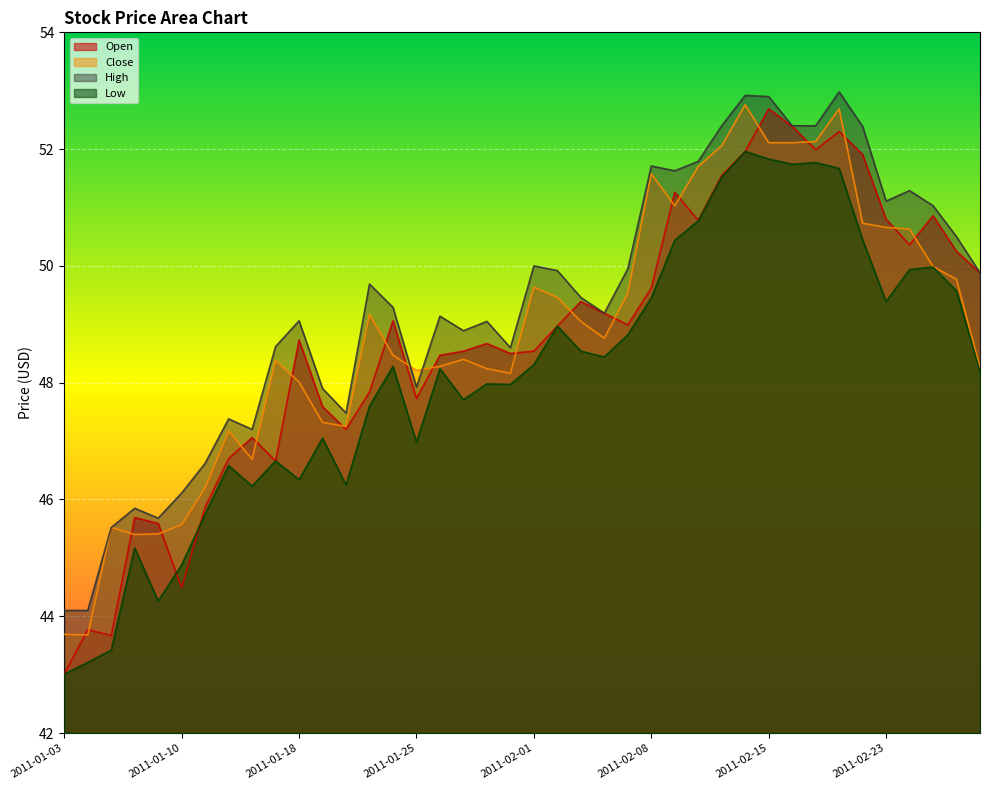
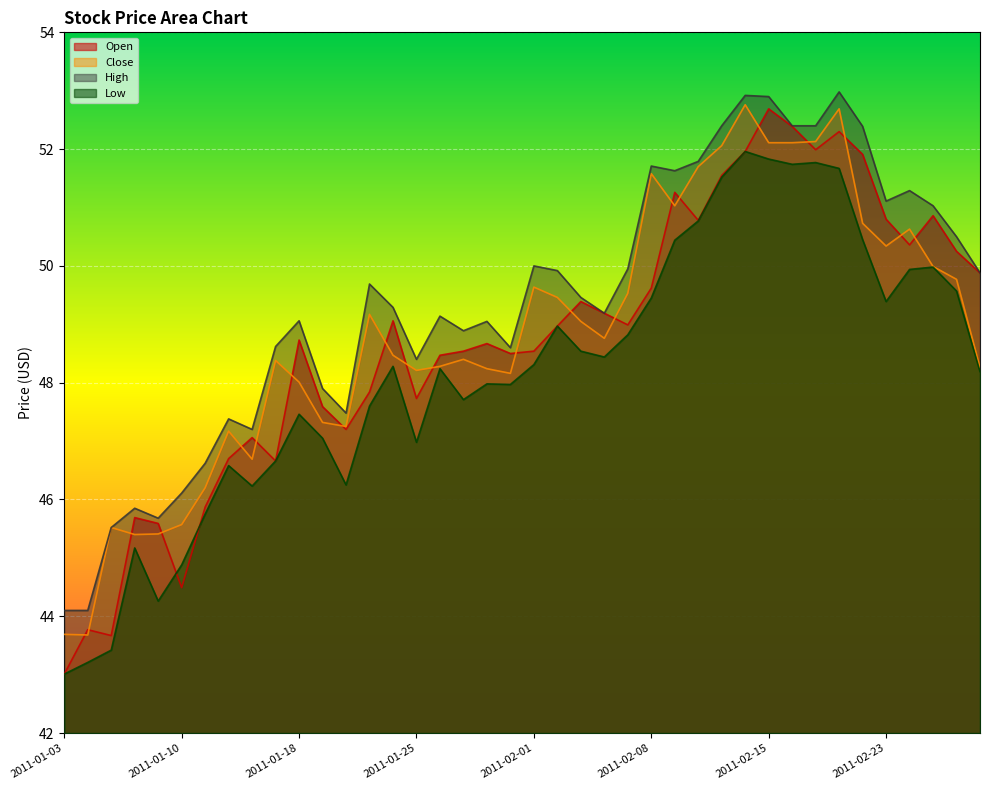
  {
    "Open": {
      "2011-01-10": 44.5,
      "2011-01-18": 48.7,
      "2011-01-25": 47.7,
      "2011-02-01": 48.5,
      "2011-02-08": 49.6,
      "2011-02-15": 52.7,
      "2011-02-23": 50.8
    },
    "Close": {
      "2011-01-03": 43.7,
      "2011-01-10": 45.6,
      "2011-01-18": 48.0,
      "2011-01-25": 48.2,
      "2011-02-01": 49.6,
      "2011-02-08": 51.6,
      "2011-02-15": 52.1,
-     "2011-02-23": 50.7
+     "2011-02-23": 50.3
    },
    "High": {
      "2011-01-03": 44.1,
      "2011-01-10": 46.1,
      "2011-01-18": 49.1,
-     "2011-01-25": 47.9,
+     "2011-01-25": 48.4,
      "2011-02-01": 50.0,
      "2011-02-08": 51.7,
      "2011-02-15": 52.9,
      "2011-02-23": 51.1
    },
    "Low": {
      "2011-01-10": 44.9,
-     "2011-01-18": 46.3,
+     "2011-01-18": 47.5,
      "2011-01-25": 47.0,
      "2011-02-01": 48.3,
      "2011-02-08": 49.5,
      "2011-02-15": 51.8,
      "2011-02-23": 49.4
    }
  }
